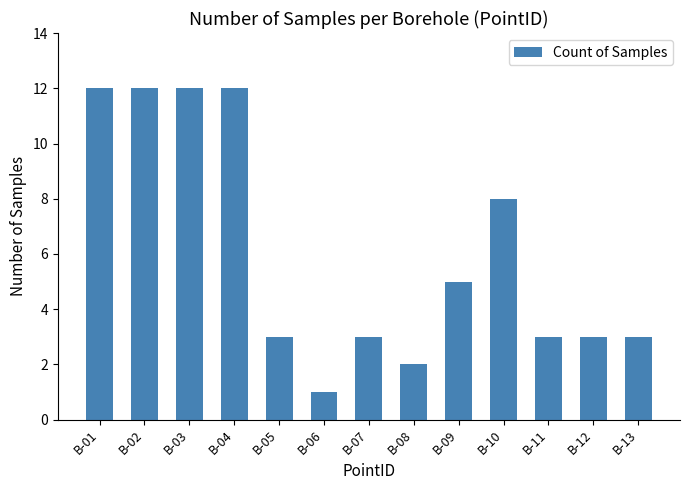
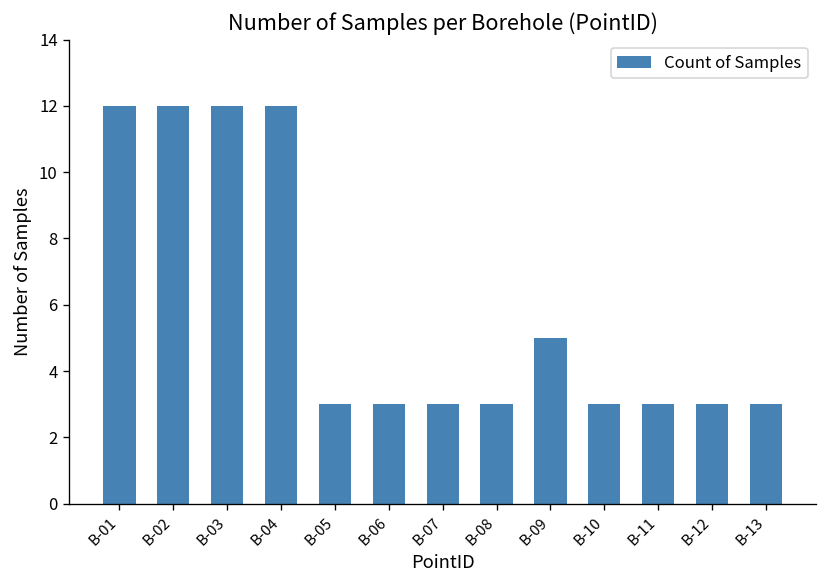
  {
    "B-01": 12,
    "B-02": 12,
    "B-03": 12,
    "B-04": 12,
    "B-05": 3,
-   "B-06": 1,
+   "B-06": 3,
    "B-07": 3,
-   "B-08": 2,
+   "B-08": 3,
    "B-09": 5,
-   "B-10": 8,
+   "B-10": 3,
    "B-11": 3,
    "B-12": 3,
    "B-13": 3
  }
